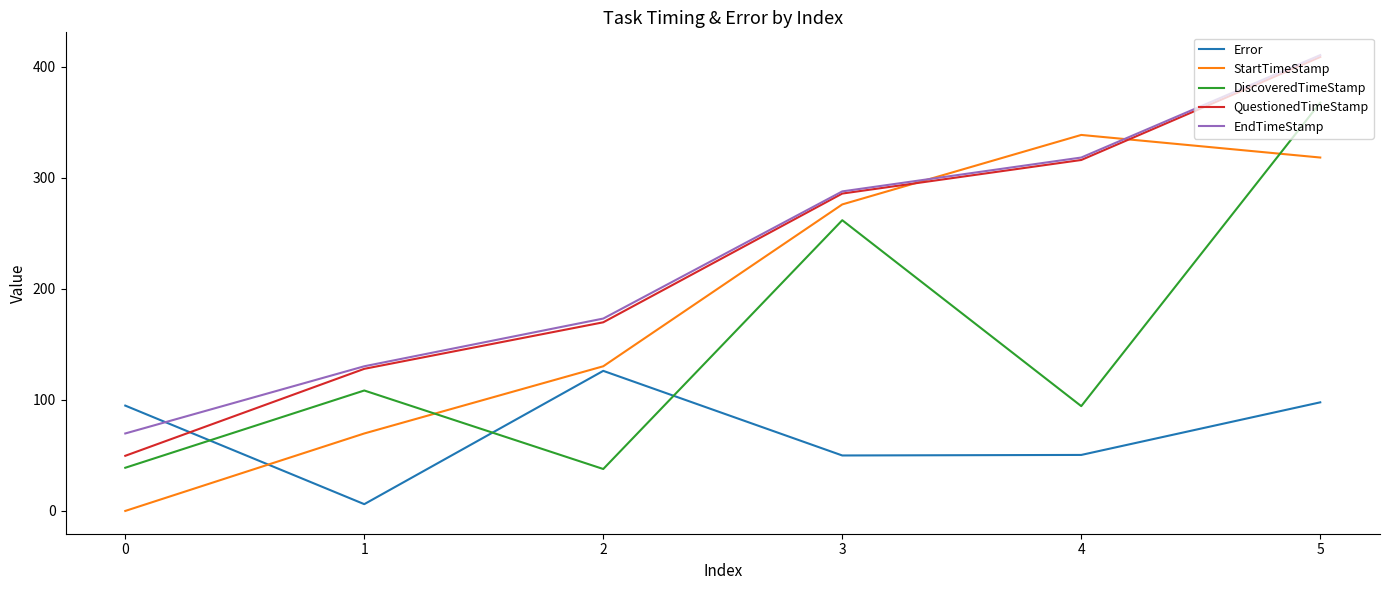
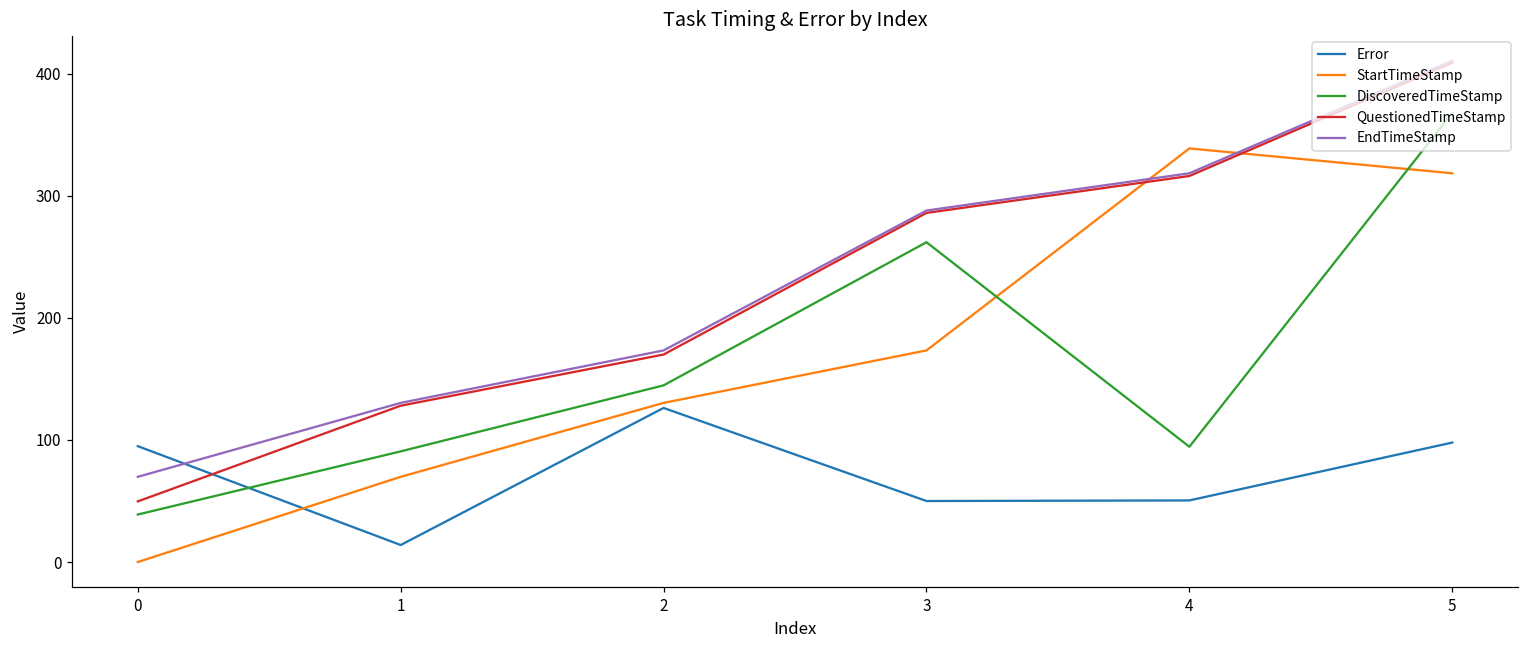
  {
    "Error": {
      "0": 95,
-     "1": 6,
+     "1": 14,
      "2": 126,
      "3": 50,
      "4": 50,
      "5": 98
    },
    "StartTimeStamp": {
      "0": 0,
      "1": 70,
      "2": 130,
-     "3": 276,
+     "3": 173,
      "4": 339,
      "5": 318
    },
    "DiscoveredTimeStamp": {
      "0": 39,
-     "1": 109,
-     "2": 38,
+     "1": 91,
+     "2": 145,
      "3": 262,
      "4": 94
    },
    "QuestionedTimeStamp": {
      "0": 50,
      "2": 170
    },
    "EndTimeStamp": {
      "0": 70,
      "2": 173
    }
  }
